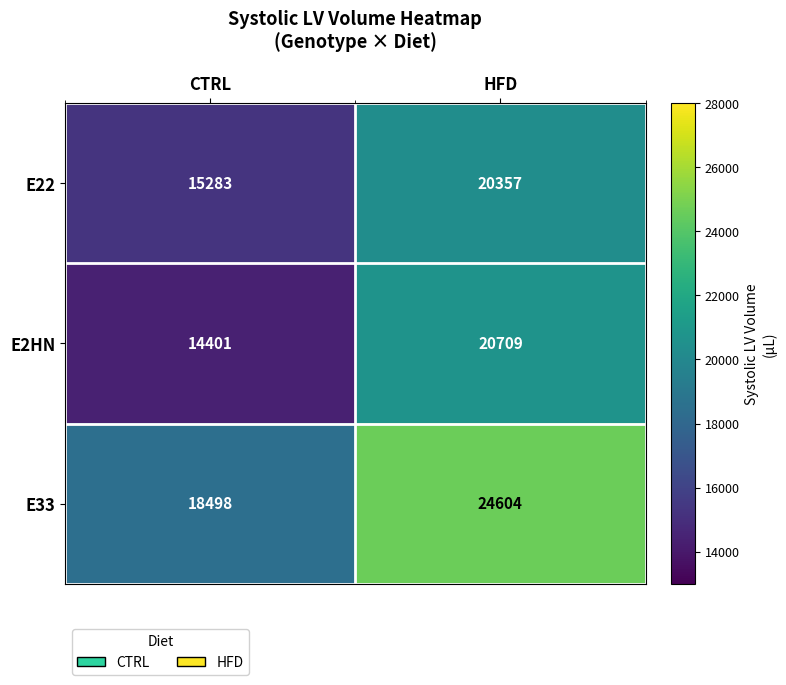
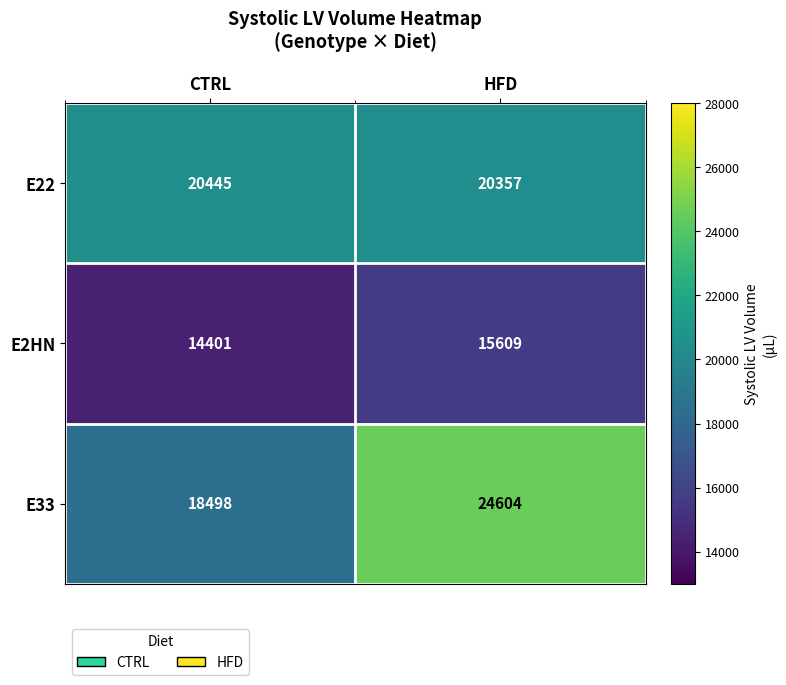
  {
    "E22": {
-     "CTRL": 15283,
+     "CTRL": 20445,
      "HFD": 20357
    },
    "E2HN": {
      "CTRL": 14401,
-     "HFD": 20709
+     "HFD": 15609
    },
    "E33": {
      "CTRL": 18498,
      "HFD": 24604
    }
  }
